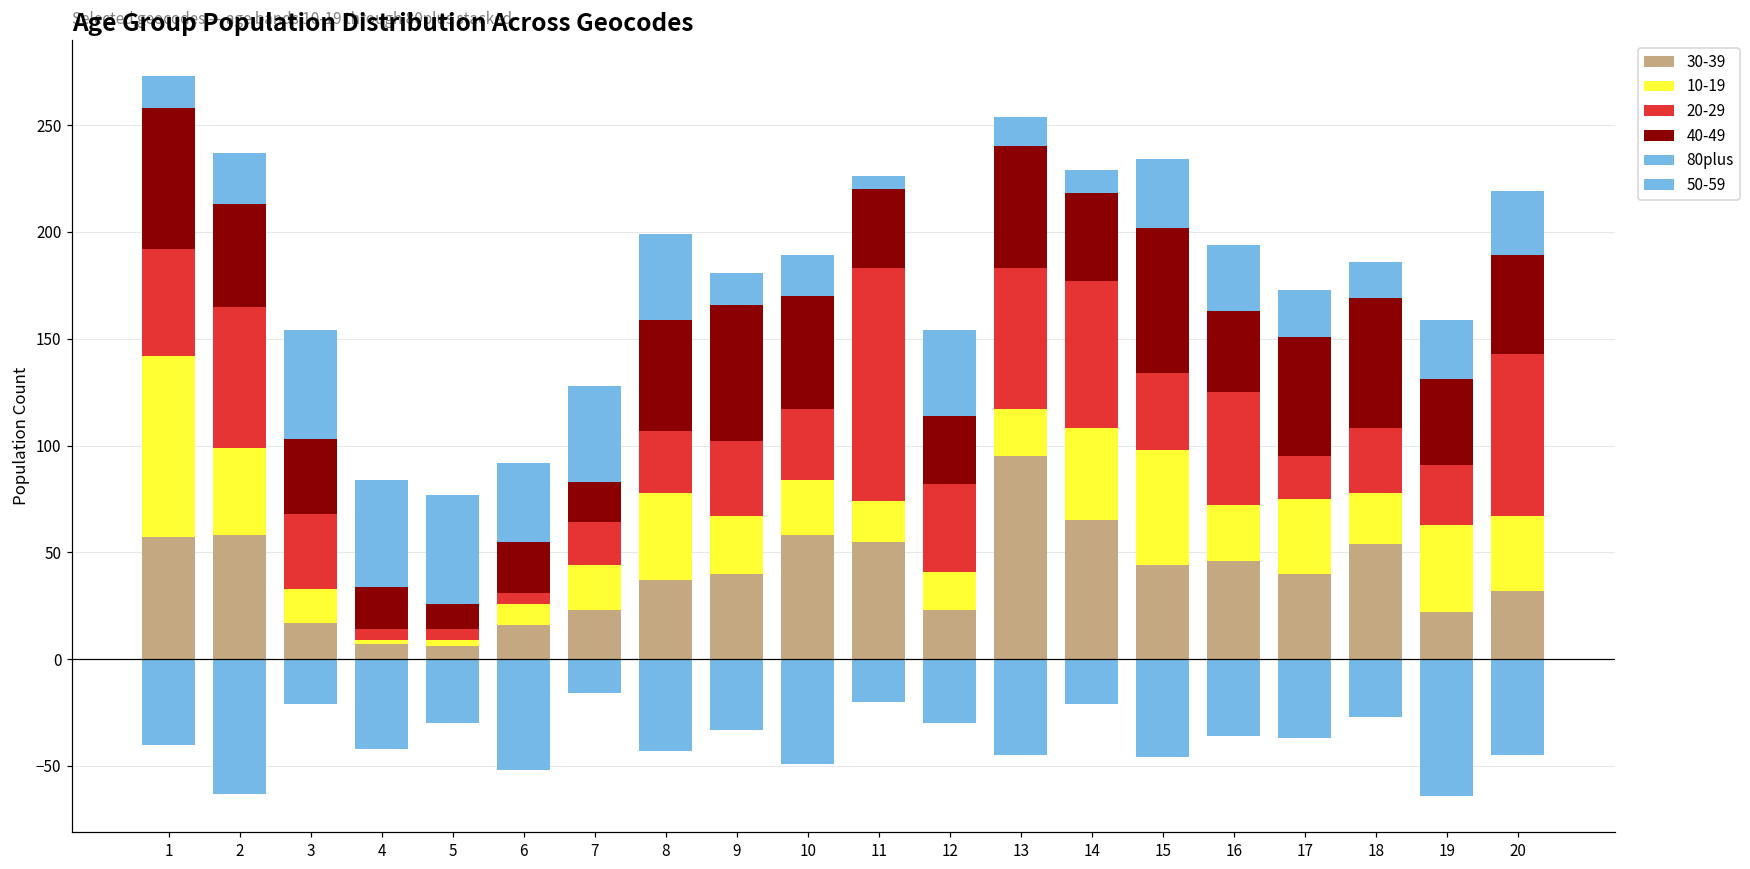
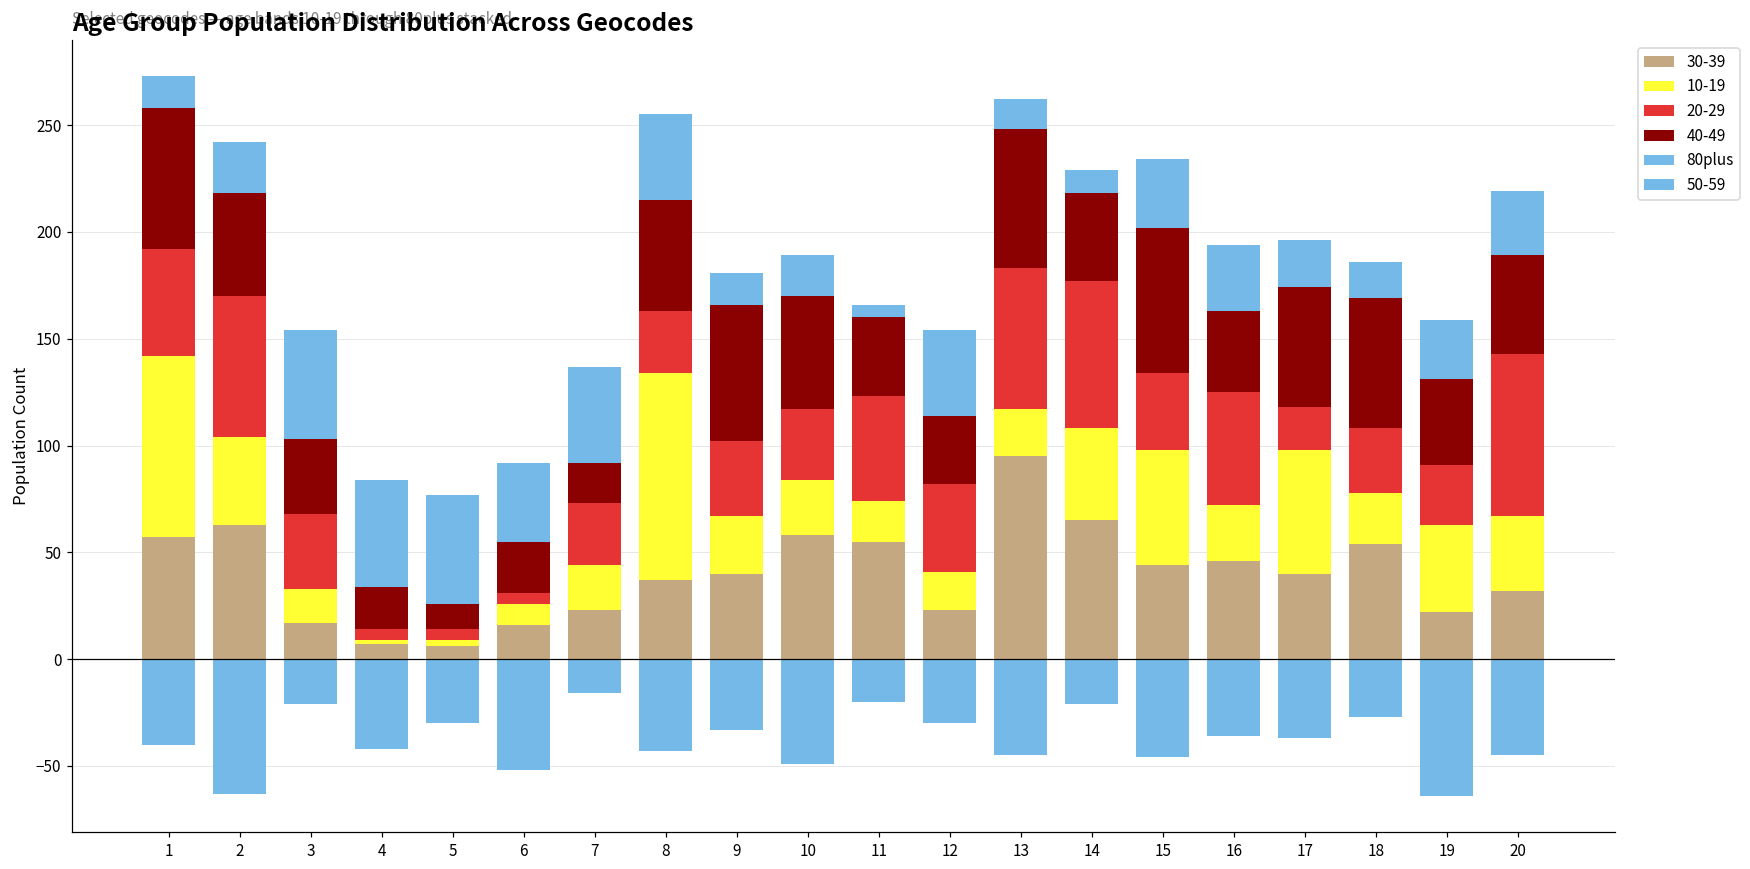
  {
    "30-39": {
      "1": 57,
-     "2": 58,
+     "2": 63,
      "3": 17,
      "4": 7,
      "5": 6,
      "6": 16,
      "7": 23,
      "8": 37,
      "9": 40,
      "10": 58,
      "11": 55,
      "12": 23,
      "13": 95,
      "14": 65,
      "15": 44,
      "16": 46,
      "17": 40,
      "18": 54,
      "19": 22,
      "20": 32
    },
    "10-19": {
      "1": 85,
      "2": 41,
      "3": 16,
      "4": 2,
      "5": 3,
      "6": 10,
      "7": 21,
-     "8": 41,
+     "8": 97,
      "9": 27,
      "10": 26,
      "11": 19,
      "12": 18,
      "13": 22,
      "14": 43,
      "15": 54,
      "16": 26,
-     "17": 35,
+     "17": 58,
      "18": 24,
      "19": 41,
      "20": 35
    },
    "20-29": {
      "1": 50,
      "2": 66,
      "3": 35,
      "4": 5,
      "5": 5,
      "6": 5,
-     "7": 20,
+     "7": 29,
      "8": 29,
      "9": 35,
      "10": 33,
-     "11": 109,
+     "11": 49,
      "12": 41,
      "13": 66,
      "14": 69,
      "15": 36,
      "16": 53,
      "17": 20,
      "18": 30,
      "19": 28,
      "20": 76
    },
    "40-49": {
      "1": 66,
      "2": 48,
      "3": 35,
      "4": 20,
      "5": 12,
      "6": 24,
      "7": 19,
      "8": 52,
      "9": 64,
      "10": 53,
      "11": 37,
      "12": 32,
-     "13": 57,
+     "13": 65,
      "14": 41,
      "15": 68,
      "16": 38,
      "17": 56,
      "18": 61,
      "19": 40,
      "20": 46
    }
  }
